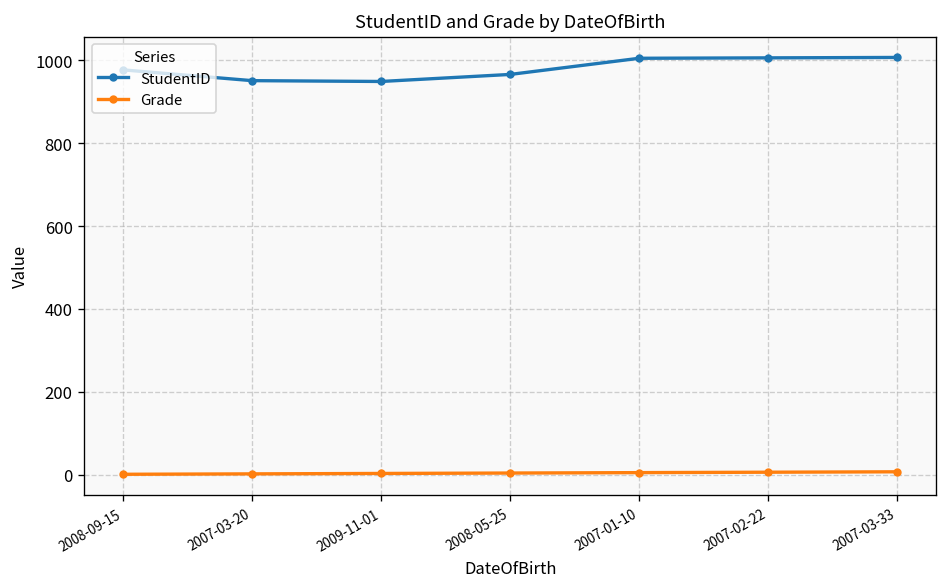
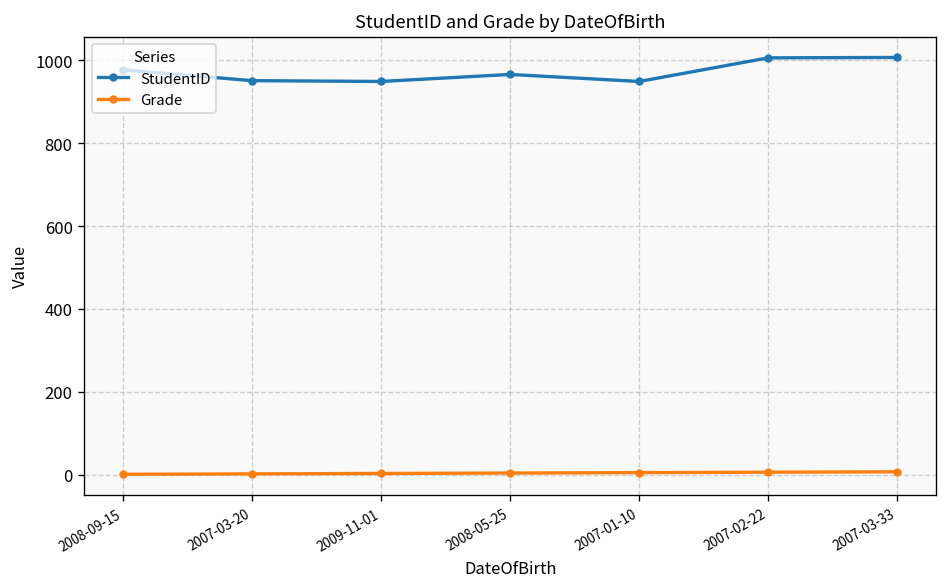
  {
    "StudentID": {
      "2007-03-20": 950,
      "2009-11-01": 950,
      "2008-05-25": 970,
-     "2007-01-10": 1010,
+     "2007-01-10": 950,
      "2007-02-22": 1010,
      "2007-03-33": 1010
    },
    "Grade": {
      "2008-09-15": 0,
      "2007-03-20": 0,
      "2009-11-01": 0,
      "2008-05-25": 0,
      "2007-01-10": 10,
      "2007-02-22": 10,
      "2007-03-33": 10
    }
  }
